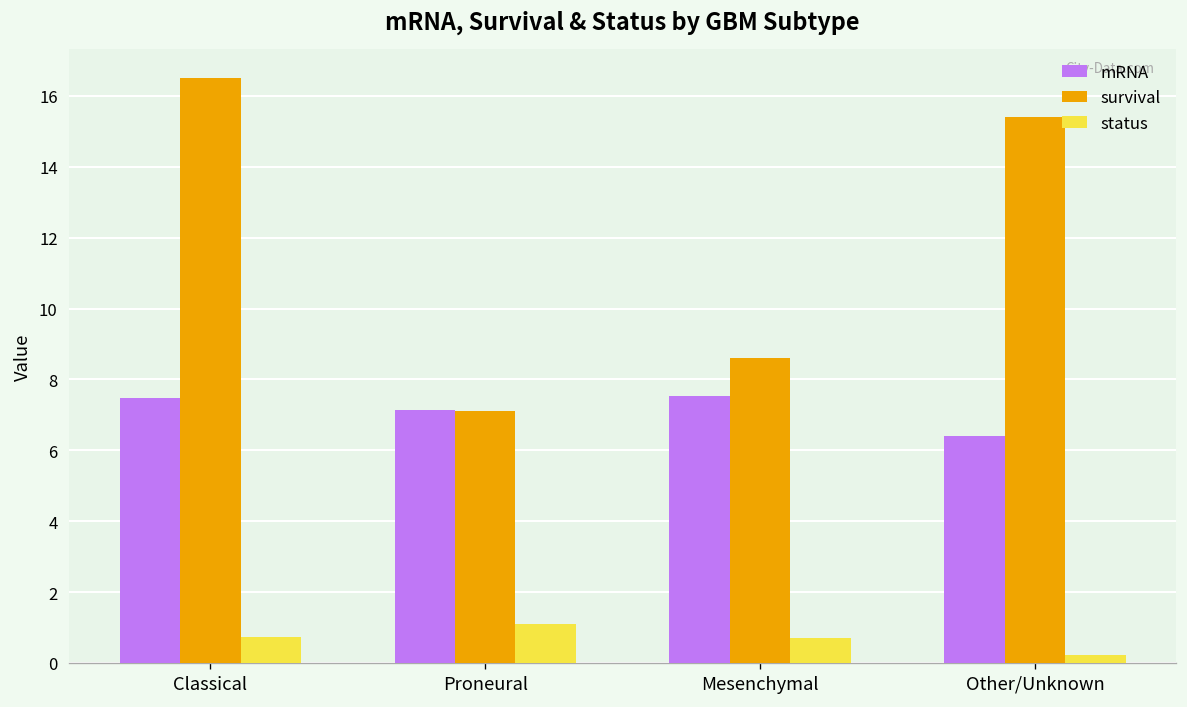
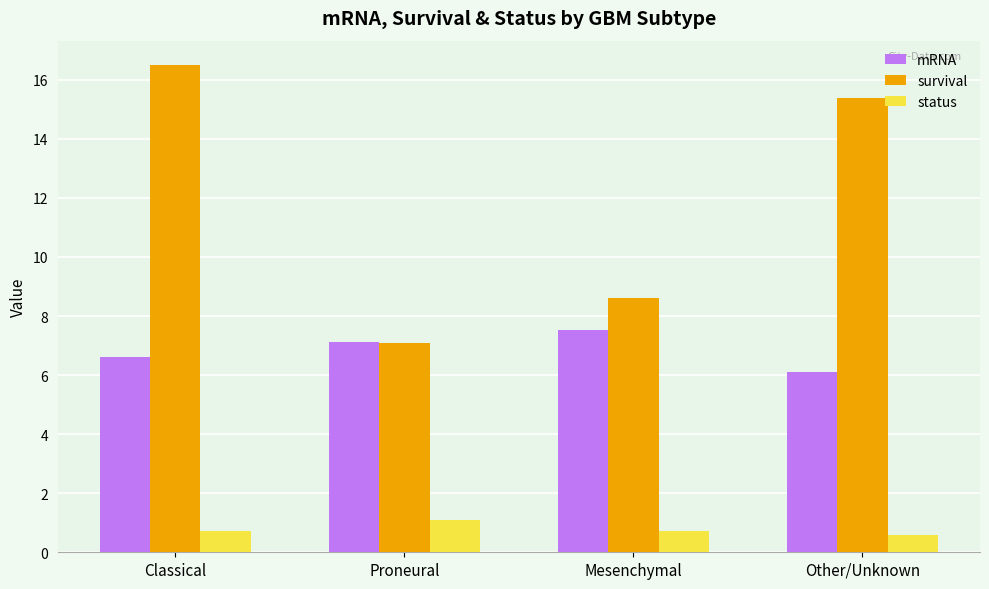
  {
    "mRNA": {
-     "Classical": 7.5,
+     "Classical": 6.6,
      "Proneural": 7.1,
      "Mesenchymal": 7.5,
-     "Other/Unknown": 6.4
+     "Other/Unknown": 6.1
    },
    "survival": {
      "Classical": 16.5,
      "Proneural": 7.1,
      "Mesenchymal": 8.6,
      "Other/Unknown": 15.4
    },
    "status": {
      "Classical": 0.7,
      "Proneural": 1.1,
      "Mesenchymal": 0.7,
-     "Other/Unknown": 0.2
+     "Other/Unknown": 0.6
    }
  }
